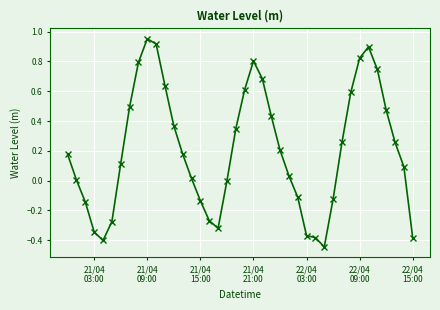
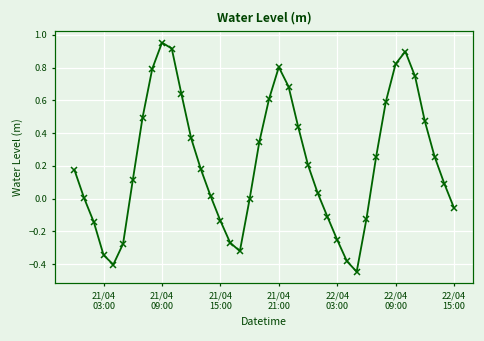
  {
    "21/04 03:00": -0.34,
    "21/04 09:00": 0.95,
    "21/04 15:00": -0.14,
    "21/04 21:00": 0.80,
-   "22/04 03:00": -0.37,
+   "22/04 03:00": -0.25,
    "22/04 09:00": 0.82,
-   "22/04 15:00": -0.39
+   "22/04 15:00": -0.06
  }
